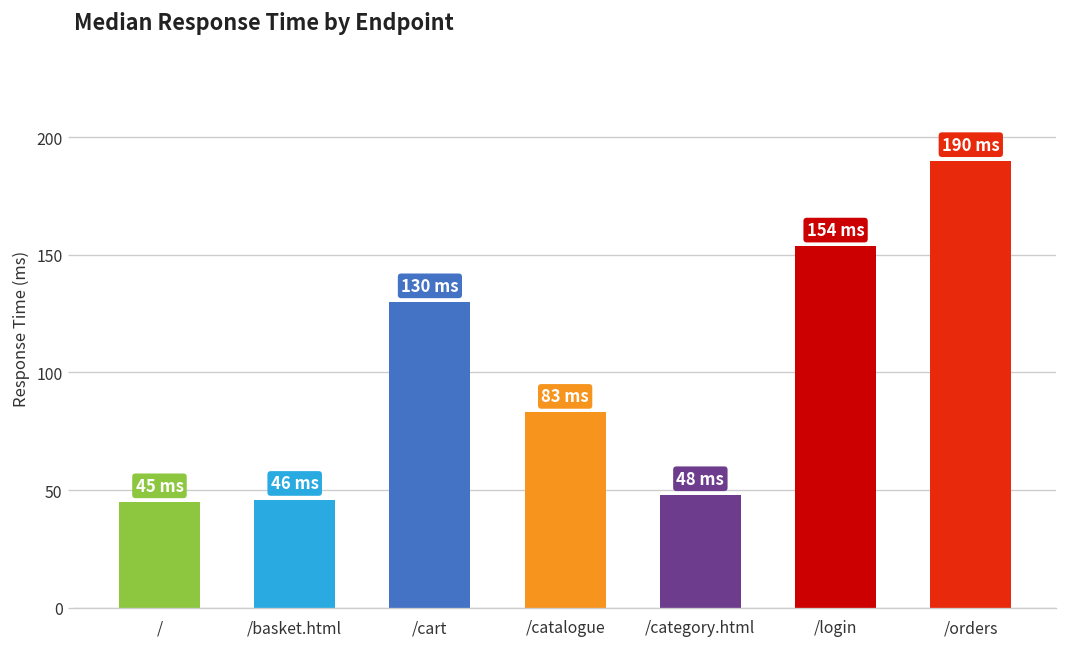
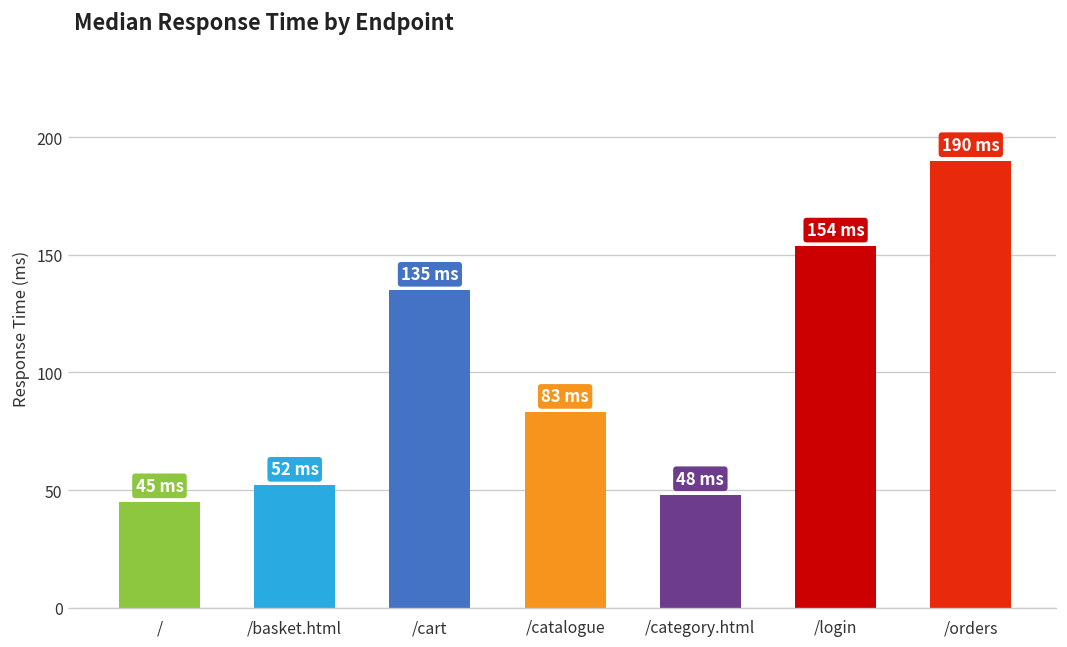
  {
-   "/basket.html": 46,
-   "/cart": 130
+   "/basket.html": 52,
+   "/cart": 135
  }
